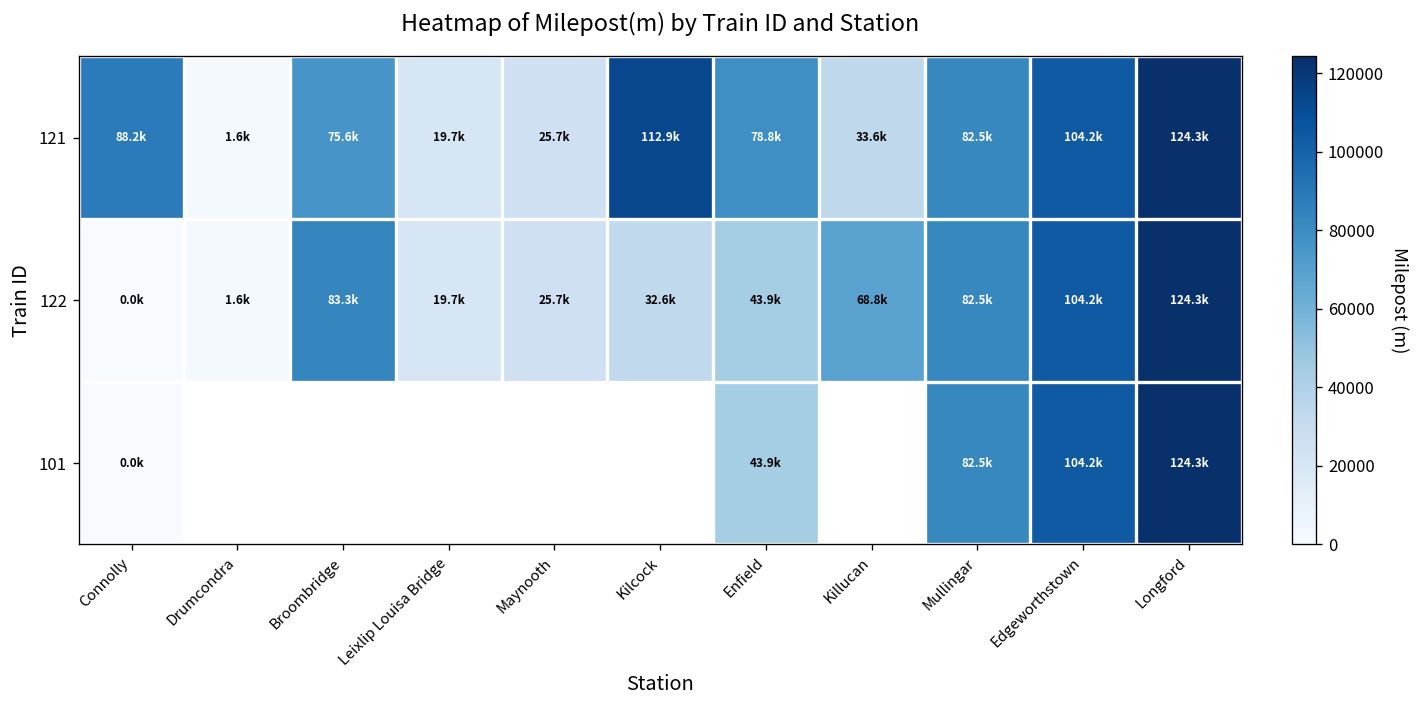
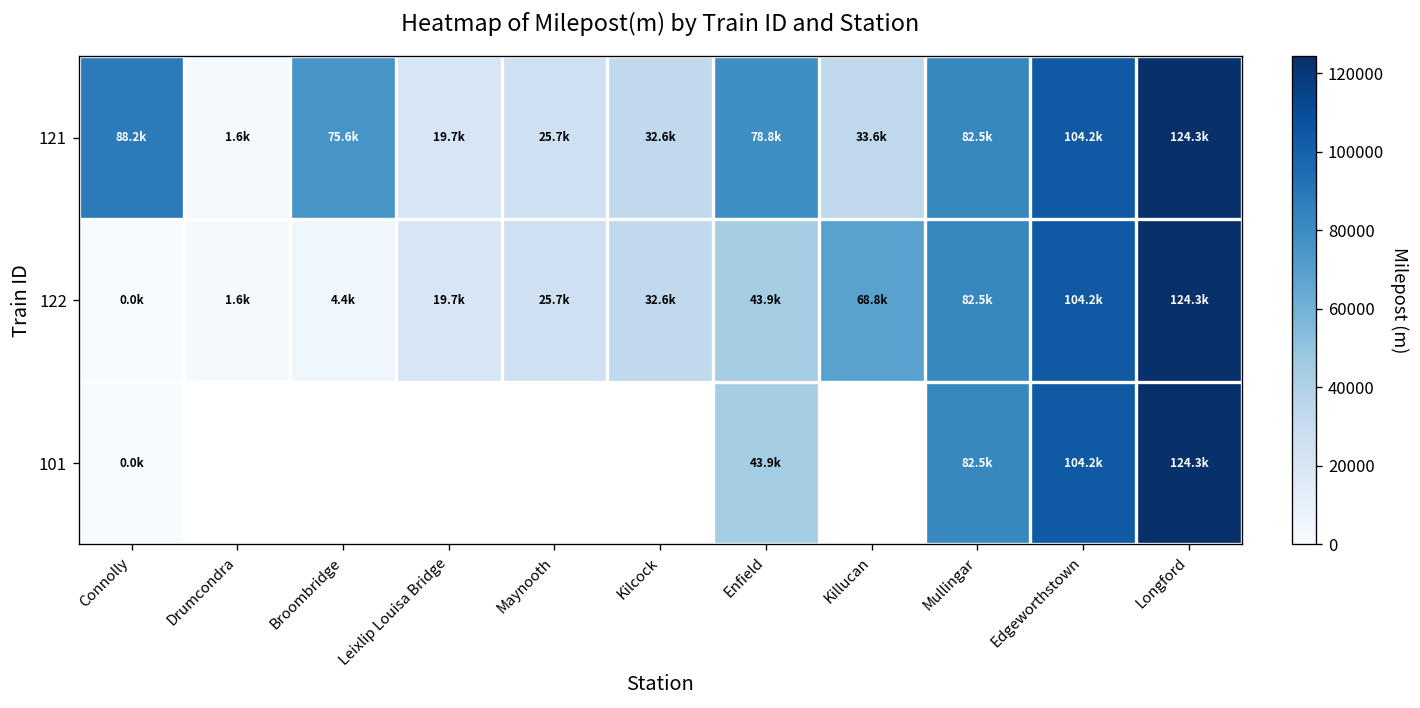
  {
    "121": {
      "Connolly": "88.2k",
      "Drumcondra": "1.6k",
      "Broombridge": "75.6k",
      "Leixlip Louisa Bridge": "19.7k",
      "Maynooth": "25.7k",
-     "Kilcock": "112.9k",
+     "Kilcock": "32.6k",
      "Enfield": "78.8k",
      "Killucan": "33.6k",
      "Mullingar": "82.5k",
      "Edgeworthstown": "104.2k",
      "Longford": "124.3k"
    },
    "122": {
      "Connolly": "0.0k",
      "Drumcondra": "1.6k",
-     "Broombridge": "83.3k",
+     "Broombridge": "4.4k",
      "Leixlip Louisa Bridge": "19.7k",
      "Maynooth": "25.7k",
      "Kilcock": "32.6k",
      "Enfield": "43.9k",
      "Killucan": "68.8k",
      "Mullingar": "82.5k",
      "Edgeworthstown": "104.2k",
      "Longford": "124.3k"
    },
    "101": {
      "Connolly": "0.0k",
      "Enfield": "43.9k",
      "Mullingar": "82.5k",
      "Edgeworthstown": "104.2k",
      "Longford": "124.3k"
    }
  }
